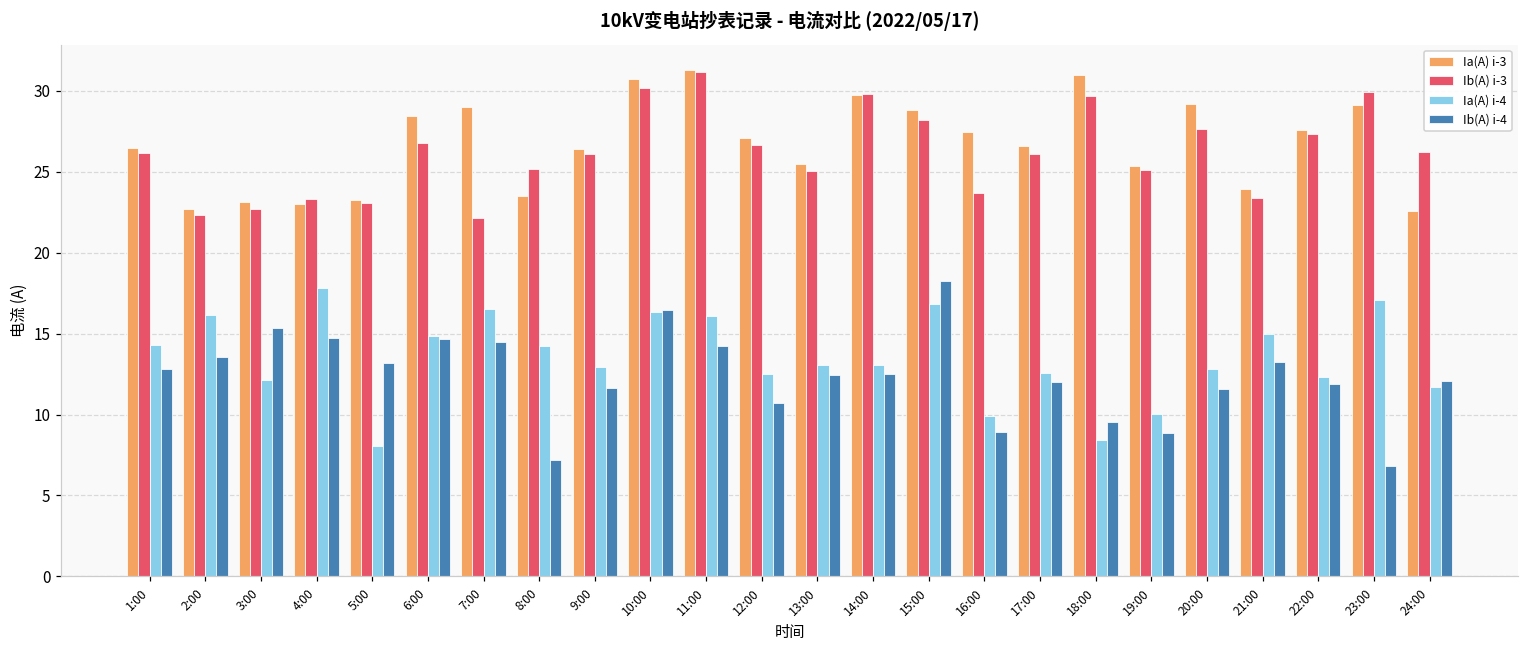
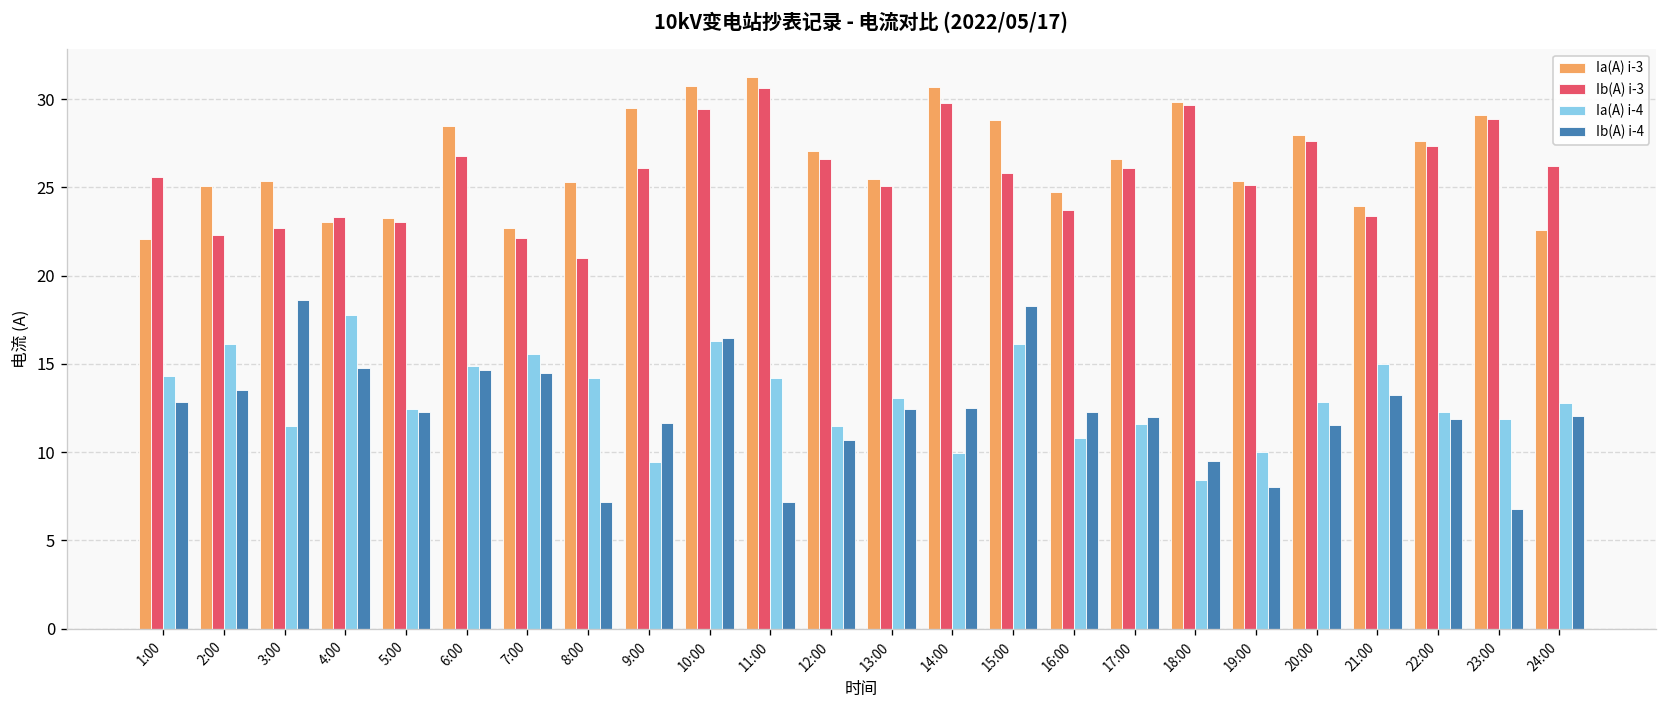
  {
    "Ia(A) i-3": {
-     "1:00": 26.5,
-     "2:00": 22.7,
-     "3:00": 23.1,
+     "1:00": 22.1,
+     "2:00": 25.1,
+     "3:00": 25.4,
      "4:00": 23.0,
      "5:00": 23.3,
      "6:00": 28.5,
-     "7:00": 29.0,
-     "8:00": 23.5,
-     "9:00": 26.4,
+     "7:00": 22.7,
+     "8:00": 25.3,
+     "9:00": 29.5,
      "10:00": 30.7,
      "11:00": 31.3,
      "12:00": 27.1,
      "13:00": 25.5,
-     "14:00": 29.8,
+     "14:00": 30.7,
      "15:00": 28.8,
-     "16:00": 27.5,
+     "16:00": 24.8,
      "17:00": 26.6,
-     "18:00": 31.0,
+     "18:00": 29.9,
      "19:00": 25.4,
-     "20:00": 29.2,
+     "20:00": 28.0,
      "21:00": 23.9,
      "22:00": 27.6,
      "23:00": 29.1,
      "24:00": 22.6
    },
    "Ib(A) i-3": {
-     "1:00": 26.2,
+     "1:00": 25.6,
      "2:00": 22.3,
      "3:00": 22.7,
      "4:00": 23.3,
      "5:00": 23.1,
      "6:00": 26.8,
      "7:00": 22.2,
-     "8:00": 25.2,
+     "8:00": 21.0,
      "9:00": 26.1,
-     "10:00": 30.2,
-     "11:00": 31.2,
+     "10:00": 29.4,
+     "11:00": 30.6,
      "12:00": 26.6,
      "13:00": 25.1,
      "14:00": 29.8,
-     "15:00": 28.2,
+     "15:00": 25.8,
      "16:00": 23.7,
      "17:00": 26.1,
      "18:00": 29.7,
      "19:00": 25.1,
      "20:00": 27.6,
      "21:00": 23.4,
      "22:00": 27.3,
-     "23:00": 29.9,
+     "23:00": 28.9,
      "24:00": 26.2
    },
    "Ia(A) i-4": {
      "1:00": 14.3,
      "2:00": 16.1,
-     "3:00": 12.1,
+     "3:00": 11.5,
      "4:00": 17.8,
-     "5:00": 8.1,
+     "5:00": 12.5,
      "6:00": 14.9,
-     "7:00": 16.6,
+     "7:00": 15.6,
      "8:00": 14.2,
-     "9:00": 13.0,
+     "9:00": 9.4,
      "10:00": 16.3,
-     "11:00": 16.1,
-     "12:00": 12.5,
+     "11:00": 14.2,
+     "12:00": 11.5,
      "13:00": 13.1,
-     "14:00": 13.0,
-     "15:00": 16.9,
-     "16:00": 9.9,
-     "17:00": 12.6,
+     "14:00": 9.9,
+     "15:00": 16.1,
+     "16:00": 10.8,
+     "17:00": 11.6,
      "18:00": 8.4,
      "19:00": 10.0,
      "20:00": 12.8,
      "21:00": 15.0,
      "22:00": 12.3,
-     "23:00": 17.1,
-     "24:00": 11.7
+     "23:00": 11.9,
+     "24:00": 12.8
    },
    "Ib(A) i-4": {
      "1:00": 12.8,
      "2:00": 13.5,
-     "3:00": 15.3,
+     "3:00": 18.6,
      "4:00": 14.8,
-     "5:00": 13.2,
+     "5:00": 12.3,
      "6:00": 14.7,
      "7:00": 14.5,
      "8:00": 7.2,
      "9:00": 11.7,
      "10:00": 16.5,
-     "11:00": 14.3,
+     "11:00": 7.2,
      "12:00": 10.7,
      "13:00": 12.5,
      "14:00": 12.5,
      "15:00": 18.3,
-     "16:00": 9.0,
+     "16:00": 12.3,
      "17:00": 12.0,
      "18:00": 9.5,
-     "19:00": 8.8,
+     "19:00": 8.0,
      "20:00": 11.6,
      "21:00": 13.2,
      "22:00": 11.9,
      "23:00": 6.8,
      "24:00": 12.1
    }
  }
